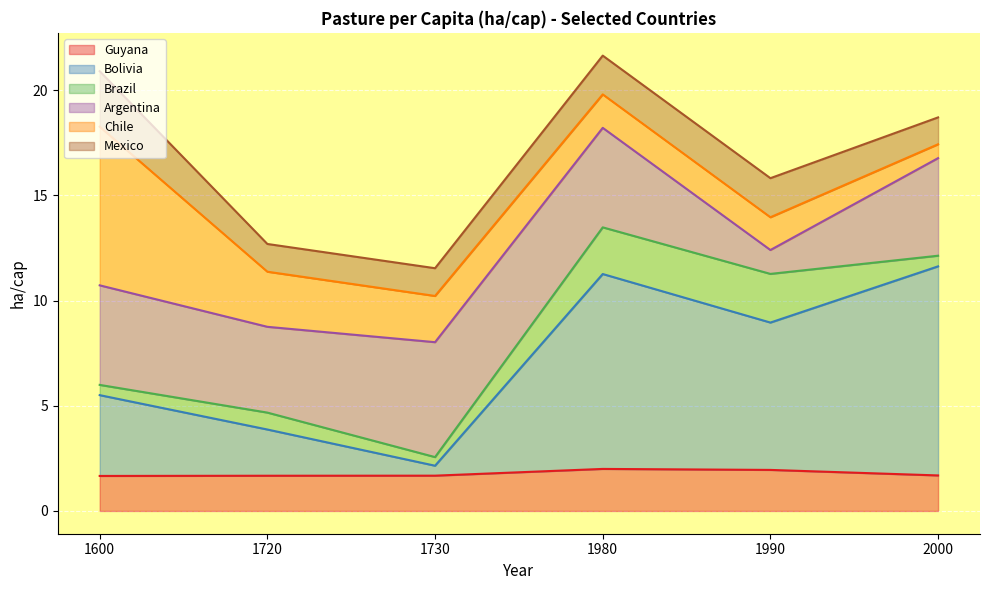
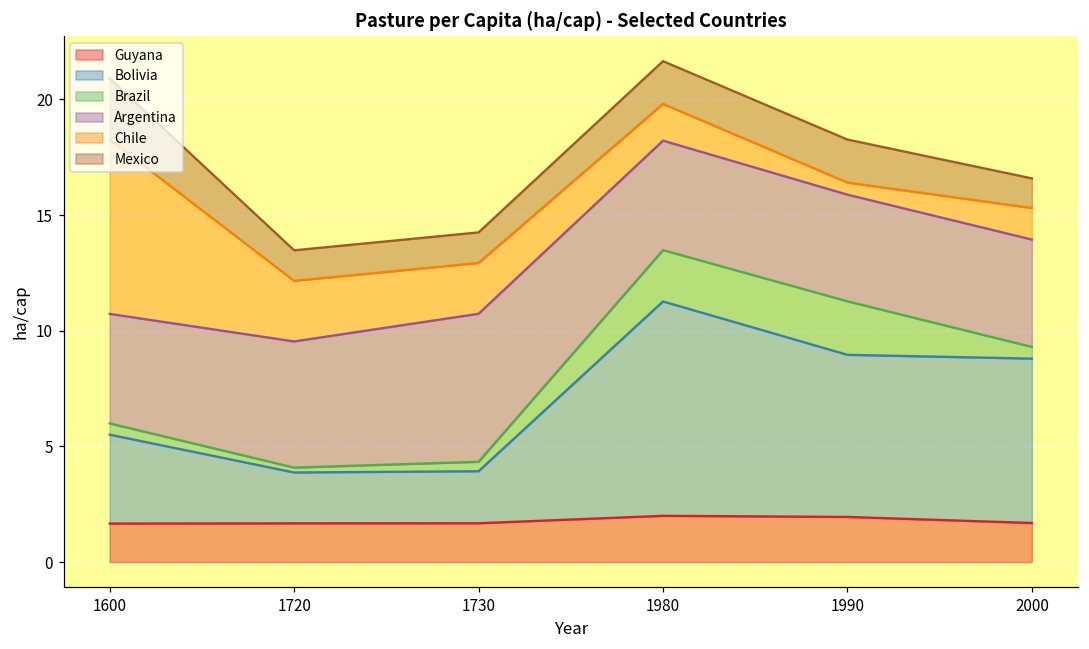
  {
    "Bolivia": {
      "1600": 3.8,
      "1720": 2.2,
-     "1730": 0.5,
+     "1730": 2.2,
      "1980": 9.3,
      "1990": 7.0,
-     "2000": 9.9
+     "2000": 7.1
    },
    "Brazil": {
      "1600": 0.5,
-     "1720": 0.8,
+     "1720": 0.2,
      "1730": 0.4,
      "1980": 2.2,
      "1990": 2.3,
      "2000": 0.5
    },
    "Argentina": {
      "1600": 4.7,
-     "1720": 4.1,
-     "1730": 5.5,
+     "1720": 5.5,
+     "1730": 6.4,
      "1980": 4.7,
-     "1990": 1.1,
+     "1990": 4.6,
      "2000": 4.6
    },
    "Chile": {
      "1720": 2.6,
      "1730": 2.2,
      "1980": 1.6,
-     "1990": 1.6,
-     "2000": 0.7
+     "1990": 0.5,
+     "2000": 1.4
    }
  }
